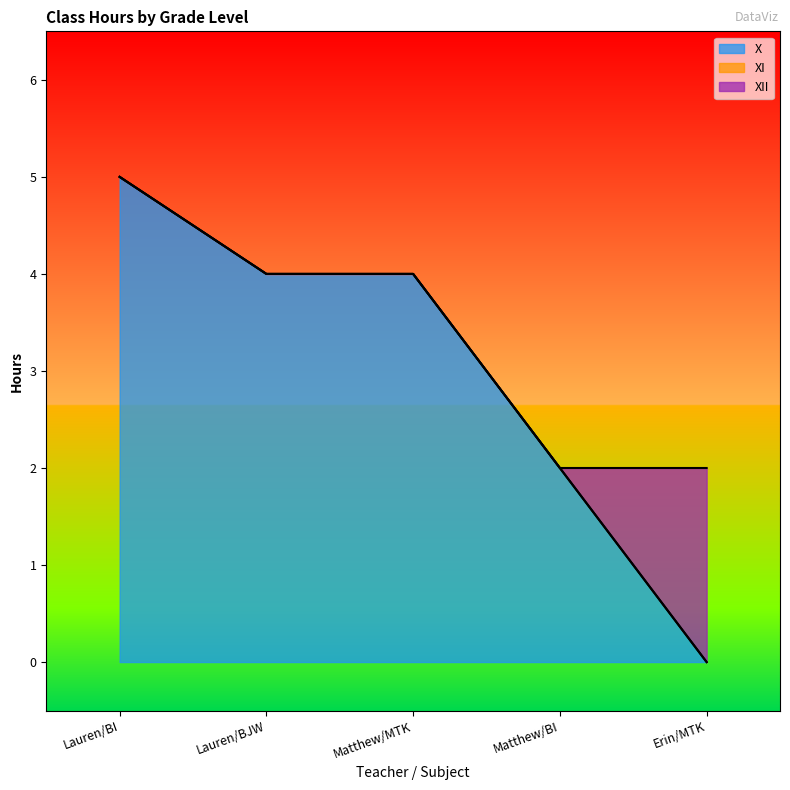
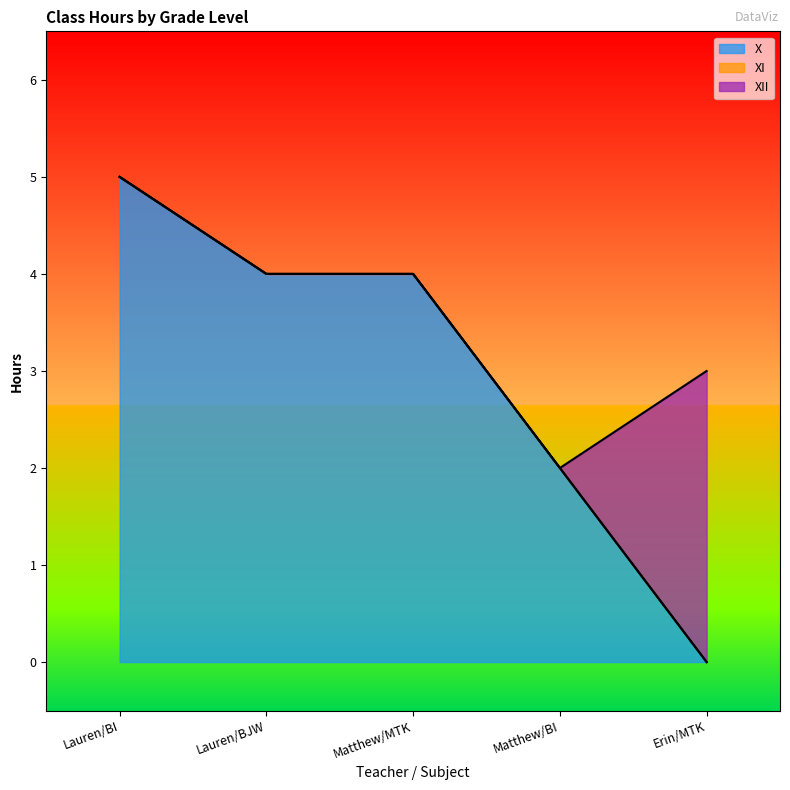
  {
    "XI": {
      "Erin/MTK": 0
    },
    "XII": {
-     "Erin/MTK": 2
+     "Erin/MTK": 3
    }
  }
